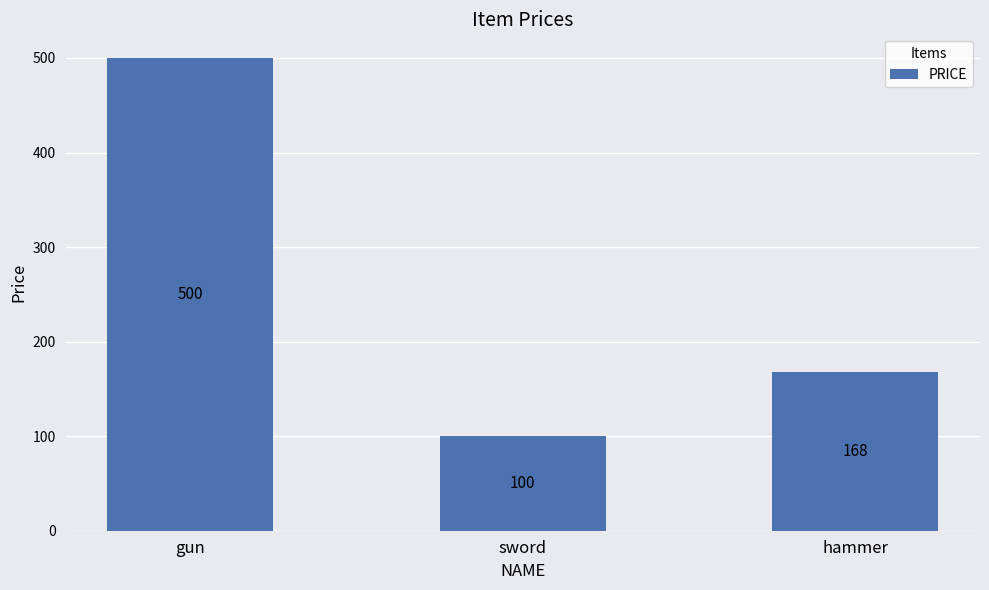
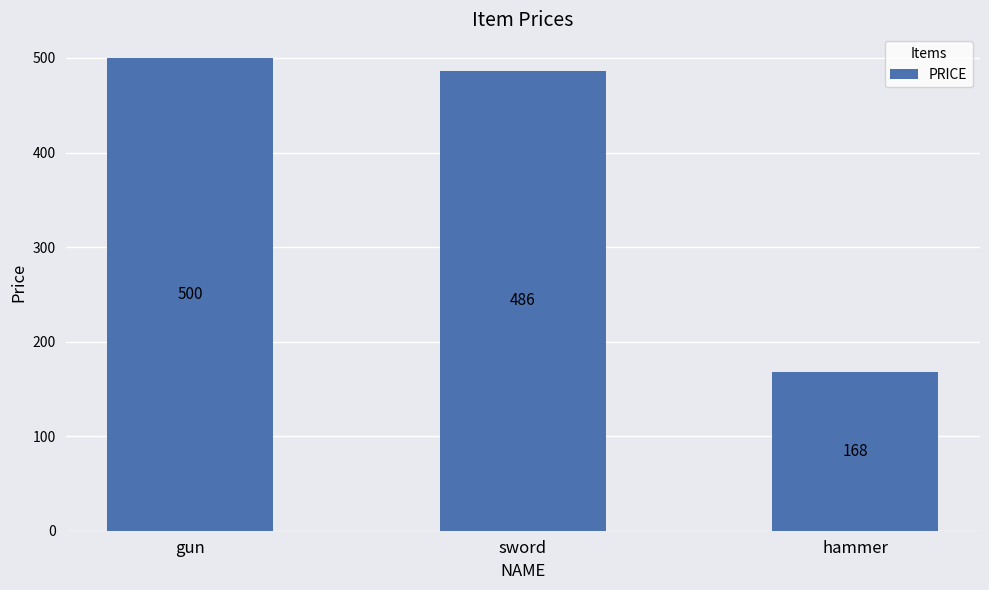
  {
    "gun": 500,
-   "sword": 100,
+   "sword": 486,
    "hammer": 168
  }
